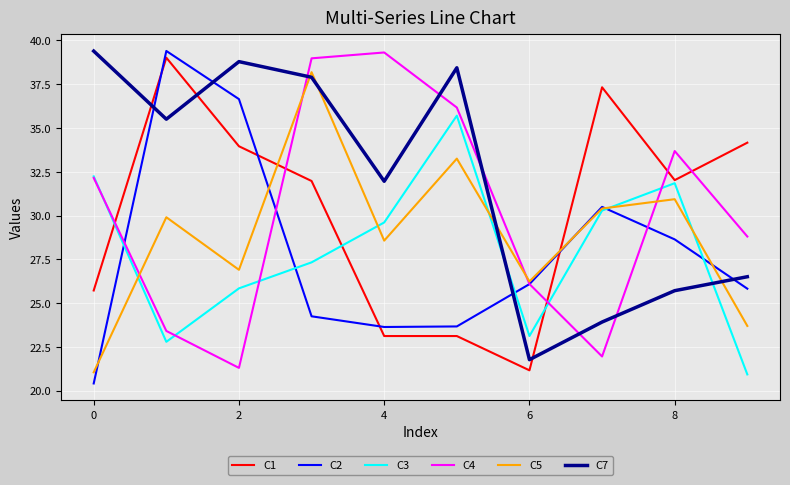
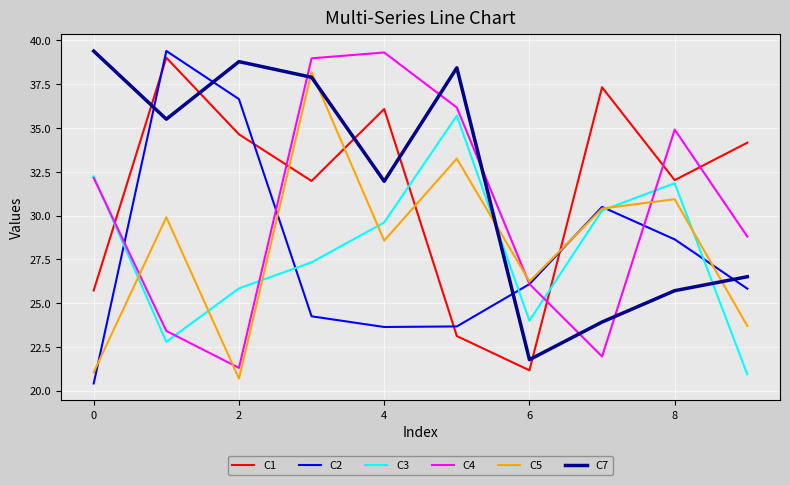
  {
    "C1": {
      "0": 25.7,
-     "2": 34.0,
-     "4": 23.1,
+     "2": 34.6,
+     "4": 36.1,
      "6": 21.2,
      "8": 32.0
    },
    "C2": {
      "0": 20.4,
      "2": 36.6,
      "4": 23.6,
      "8": 28.6
    },
    "C3": {
      "2": 25.8,
      "4": 29.6,
-     "6": 23.1,
+     "6": 24.0,
      "8": 31.8
    },
    "C4": {
      "2": 21.3,
      "4": 39.3,
-     "8": 33.7
+     "8": 34.9
    },
    "C5": {
      "0": 21.0,
-     "2": 26.9,
+     "2": 20.7,
      "4": 28.6,
      "8": 30.9
    },
    "C7": {
      "0": 39.4,
      "2": 38.8,
      "4": 32.0,
      "6": 21.8,
      "8": 25.7
    }
  }
